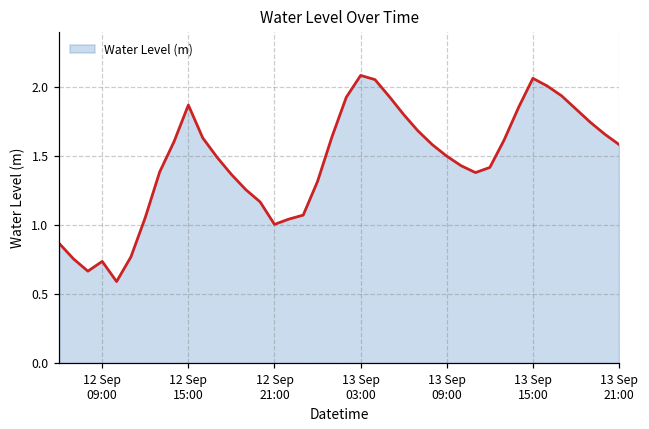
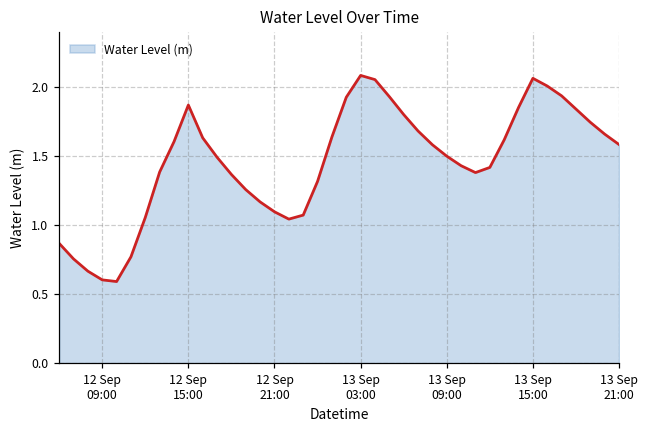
  {
-   "12 Sep 09:00": 0.74,
+   "12 Sep 09:00": 0.60,
    "12 Sep 15:00": 1.87,
-   "12 Sep 21:00": 1.01,
+   "12 Sep 21:00": 1.10,
    "13 Sep 03:00": 2.09,
    "13 Sep 09:00": 1.50,
    "13 Sep 15:00": 2.07,
    "13 Sep 21:00": 1.59
  }
